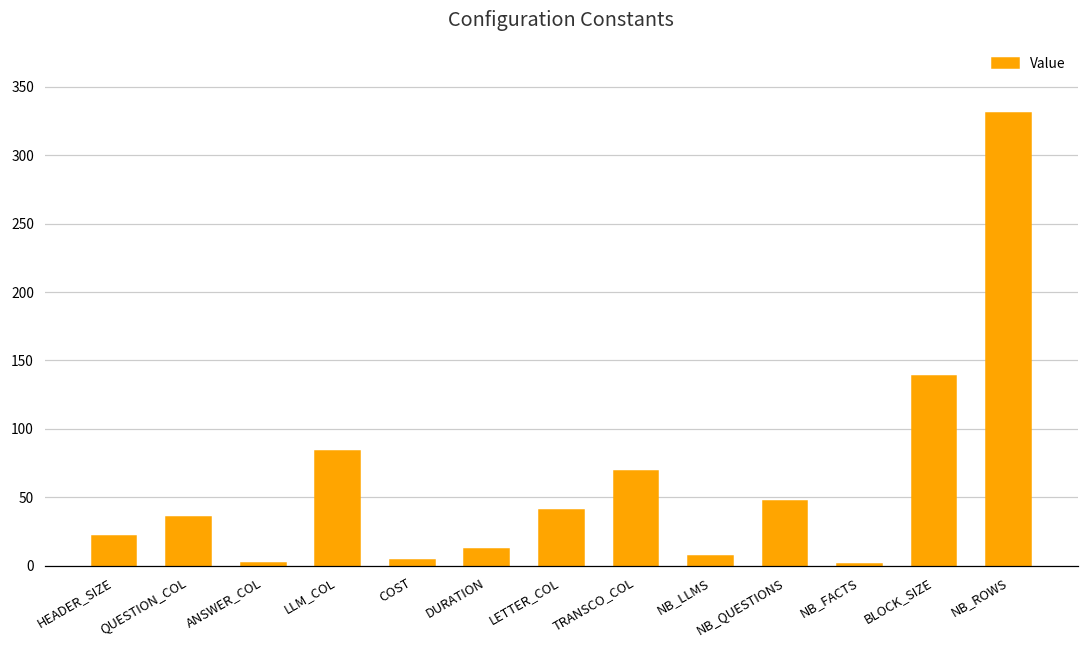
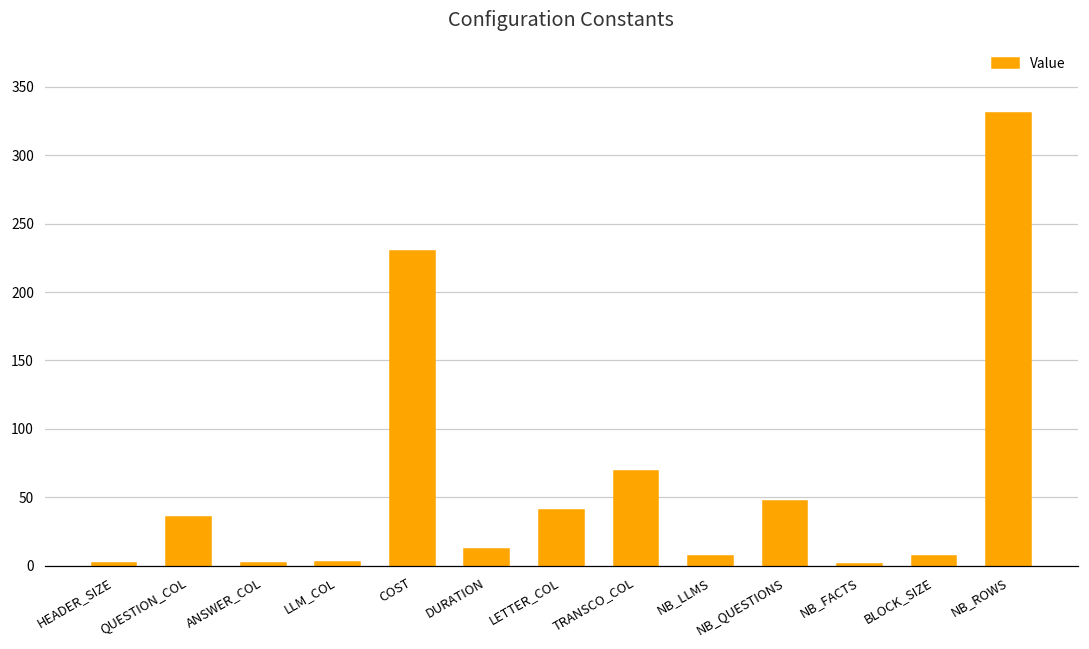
  {
-   "HEADER_SIZE": 22,
+   "HEADER_SIZE": 2,
    "QUESTION_COL": 36,
-   "LLM_COL": 84,
-   "COST": 4,
+   "LLM_COL": 3,
+   "COST": 230,
    "DURATION": 12,
    "LETTER_COL": 41,
    "TRANSCO_COL": 69,
    "NB_LLMS": 7,
    "NB_QUESTIONS": 47,
-   "BLOCK_SIZE": 139,
+   "BLOCK_SIZE": 7,
    "NB_ROWS": 331
  }
